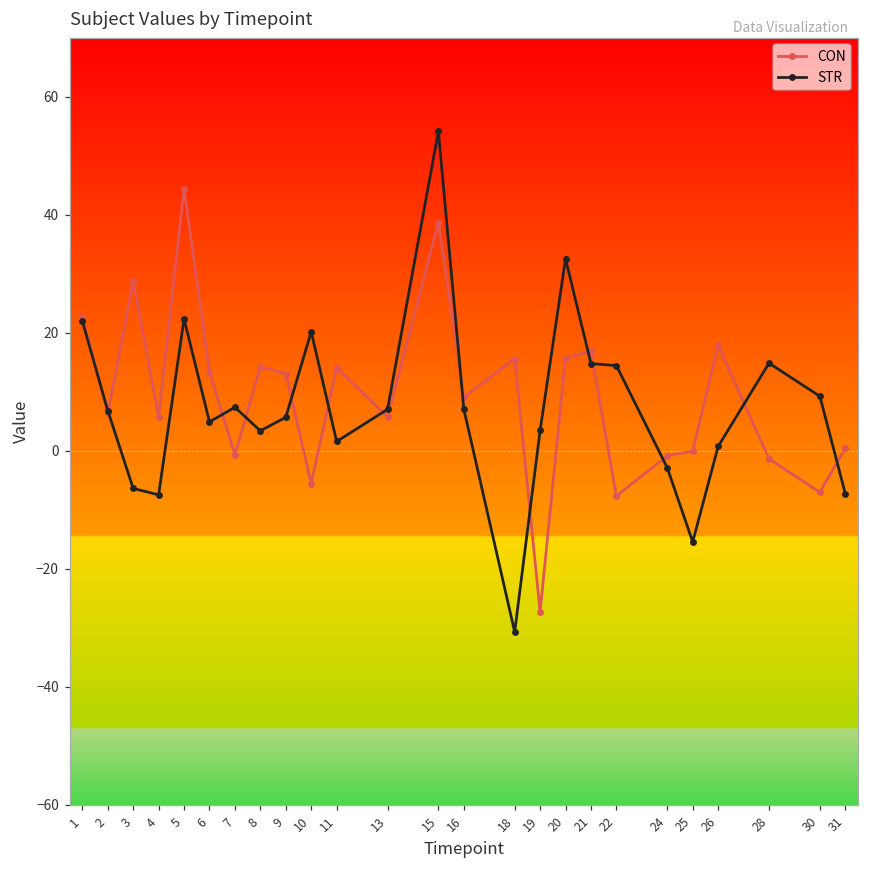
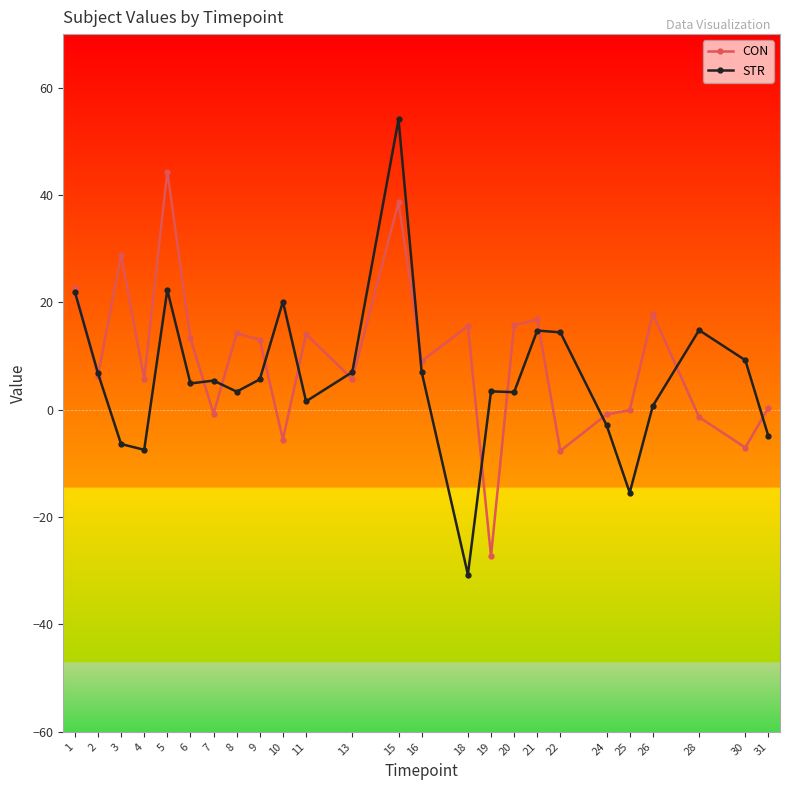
  {
    "CON": {
      "1": 23,
      "3": 29,
      "4": 6,
      "5": 44,
      "6": 13,
      "7": -1,
      "8": 14,
      "9": 13,
      "10": -6,
      "11": 14,
      "13": 6,
      "15": 39,
      "16": 9,
      "18": 16,
      "19": -27,
      "20": 16,
      "21": 17,
      "22": -8,
      "24": -1,
      "25": 0,
      "26": 18,
      "28": -1,
      "30": -7,
      "31": 0
    },
    "STR": {
      "1": 22,
      "3": -6,
      "4": -7,
      "5": 22,
      "6": 5,
-     "7": 7,
+     "7": 5,
      "8": 3,
      "9": 6,
      "10": 20,
      "11": 2,
      "13": 7,
      "15": 54,
      "16": 7,
      "18": -31,
      "19": 3,
-     "20": 33,
+     "20": 3,
      "21": 15,
      "22": 14,
      "24": -3,
      "25": -15,
      "26": 1,
      "28": 15,
      "30": 9,
-     "31": -7
+     "31": -5
    }
  }
